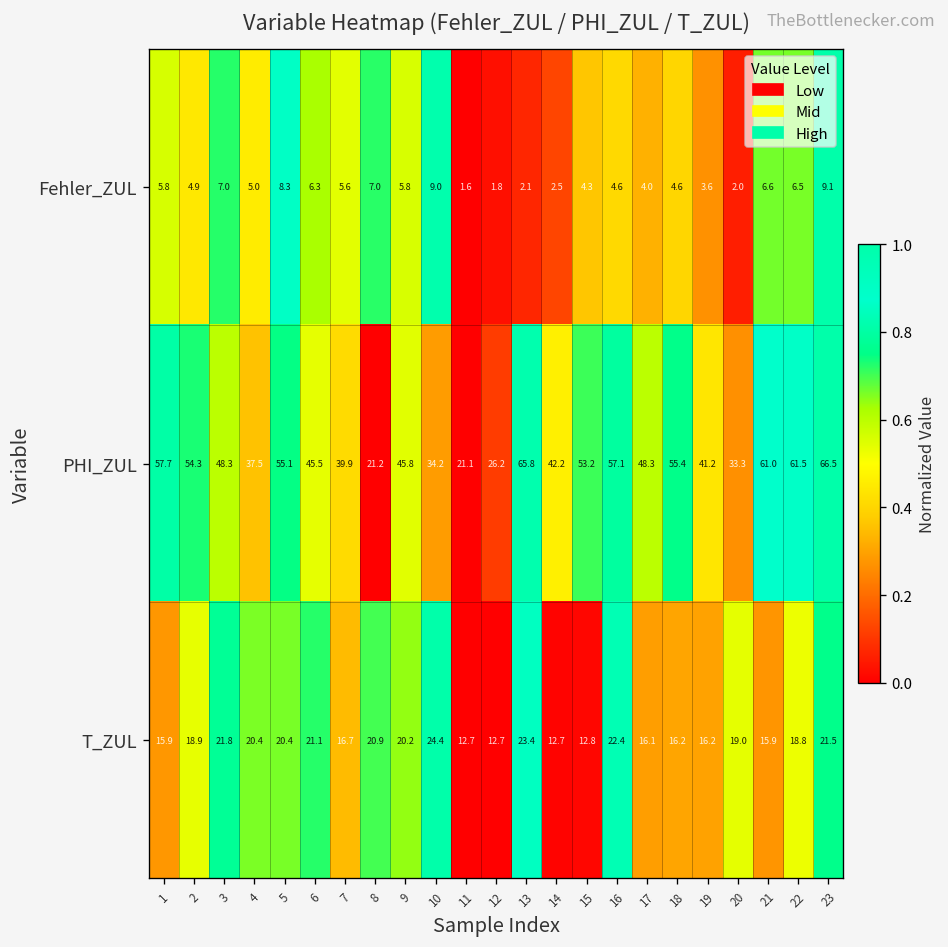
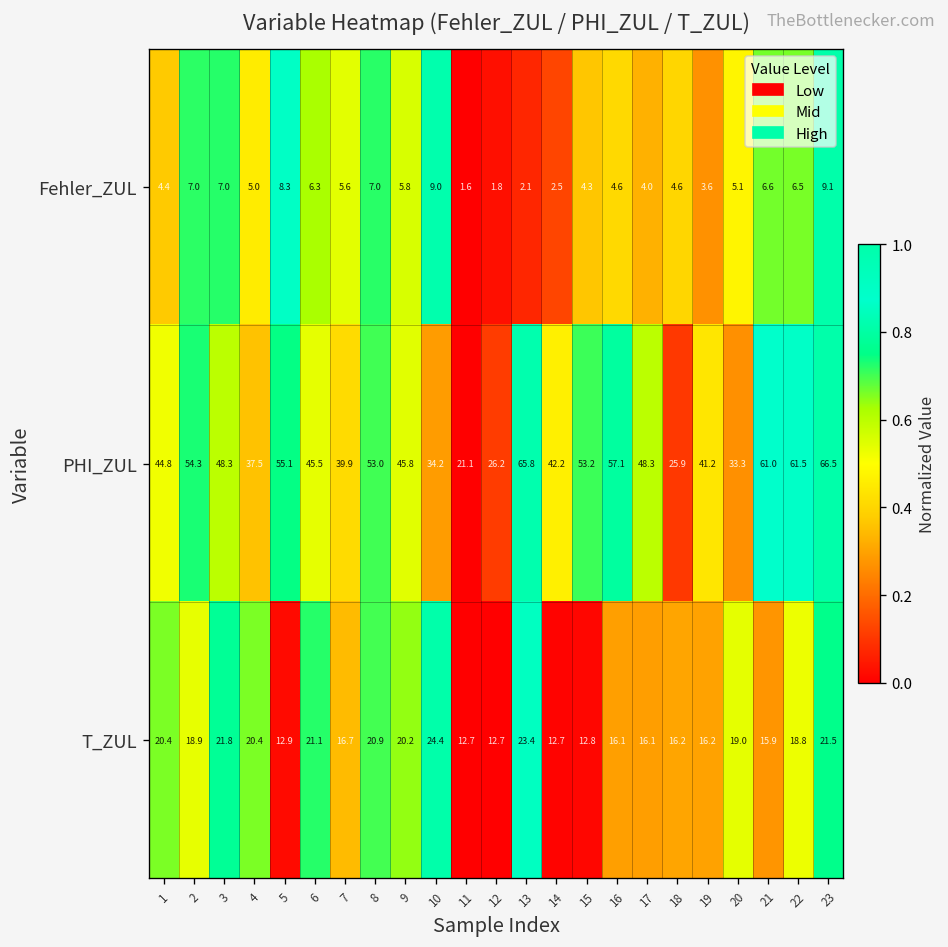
  {
    "Fehler_ZUL": {
-     "1": 5.8,
-     "2": 4.9,
+     "1": 4.4,
+     "2": 7.0,
      "3": 7.0,
      "4": 5.0,
      "5": 8.3,
      "6": 6.3,
      "7": 5.6,
      "8": 7.0,
      "9": 5.8,
      "10": 9.0,
      "11": 1.6,
      "12": 1.8,
      "13": 2.1,
      "14": 2.5,
      "15": 4.3,
      "16": 4.6,
      "17": 4.0,
      "18": 4.6,
      "19": 3.6,
-     "20": 2.0,
+     "20": 5.1,
      "21": 6.6,
      "22": 6.5,
      "23": 9.1
    },
    "PHI_ZUL": {
-     "1": 57.7,
+     "1": 44.8,
      "2": 54.3,
      "3": 48.3,
      "4": 37.5,
      "5": 55.1,
      "6": 45.5,
      "7": 39.9,
-     "8": 21.2,
+     "8": 53.0,
      "9": 45.8,
      "10": 34.2,
      "11": 21.1,
      "12": 26.2,
      "13": 65.8,
      "14": 42.2,
      "15": 53.2,
      "16": 57.1,
      "17": 48.3,
-     "18": 55.4,
+     "18": 25.9,
      "19": 41.2,
      "20": 33.3,
      "21": 61.0,
      "22": 61.5,
      "23": 66.5
    },
    "T_ZUL": {
-     "1": 15.9,
+     "1": 20.4,
      "2": 18.9,
      "3": 21.8,
      "4": 20.4,
-     "5": 20.4,
+     "5": 12.9,
      "6": 21.1,
      "7": 16.7,
      "8": 20.9,
      "9": 20.2,
      "10": 24.4,
      "11": 12.7,
      "12": 12.7,
      "13": 23.4,
      "14": 12.7,
      "15": 12.8,
-     "16": 22.4,
+     "16": 16.1,
      "17": 16.1,
      "18": 16.2,
      "19": 16.2,
      "20": 19.0,
      "21": 15.9,
      "22": 18.8,
      "23": 21.5
    }
  }
